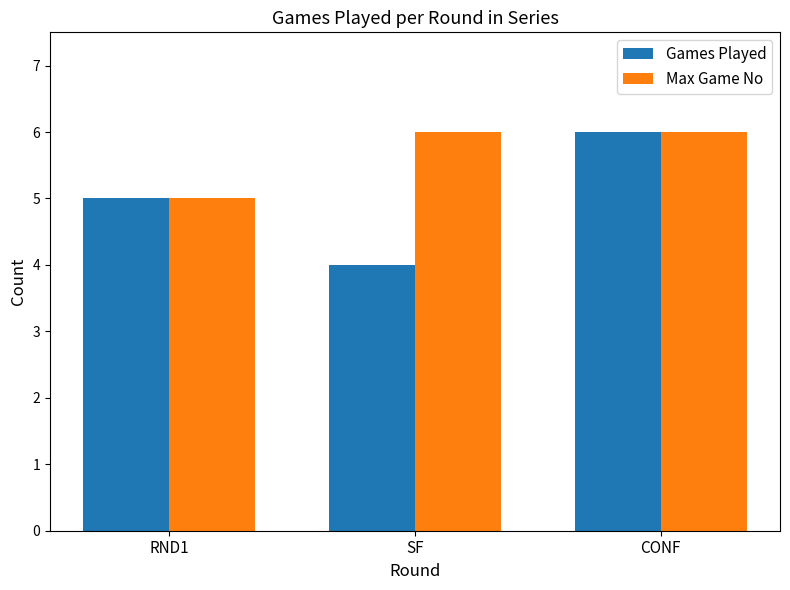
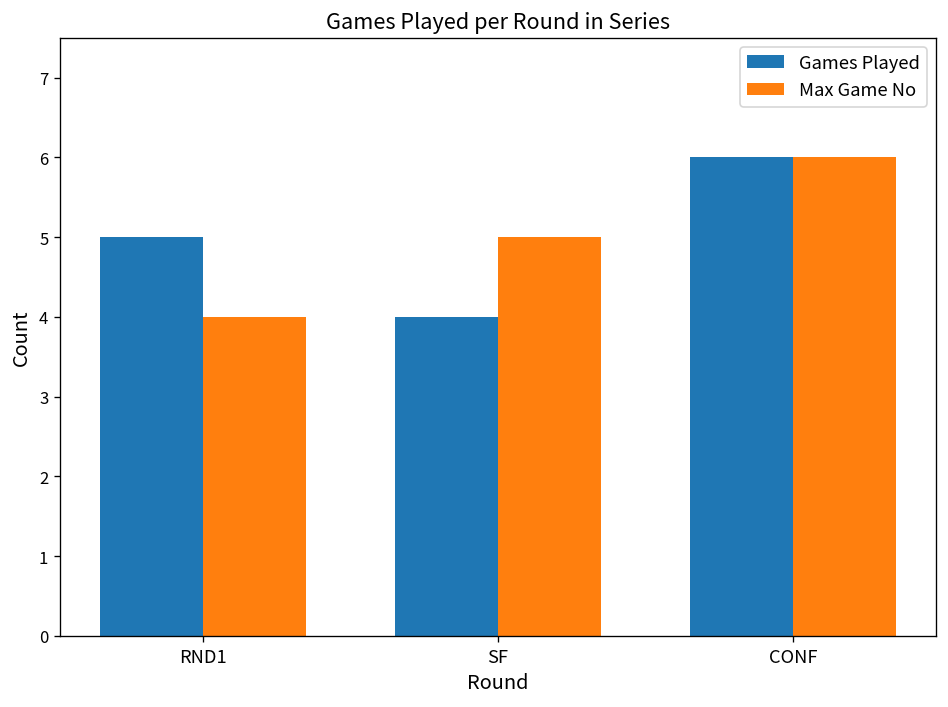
  {
    "Games Played": {
      "RND1": 5,
      "SF": 4,
      "CONF": 6
    },
    "Max Game No": {
-     "RND1": 5,
-     "SF": 6,
+     "RND1": 4,
+     "SF": 5,
      "CONF": 6
    }
  }
